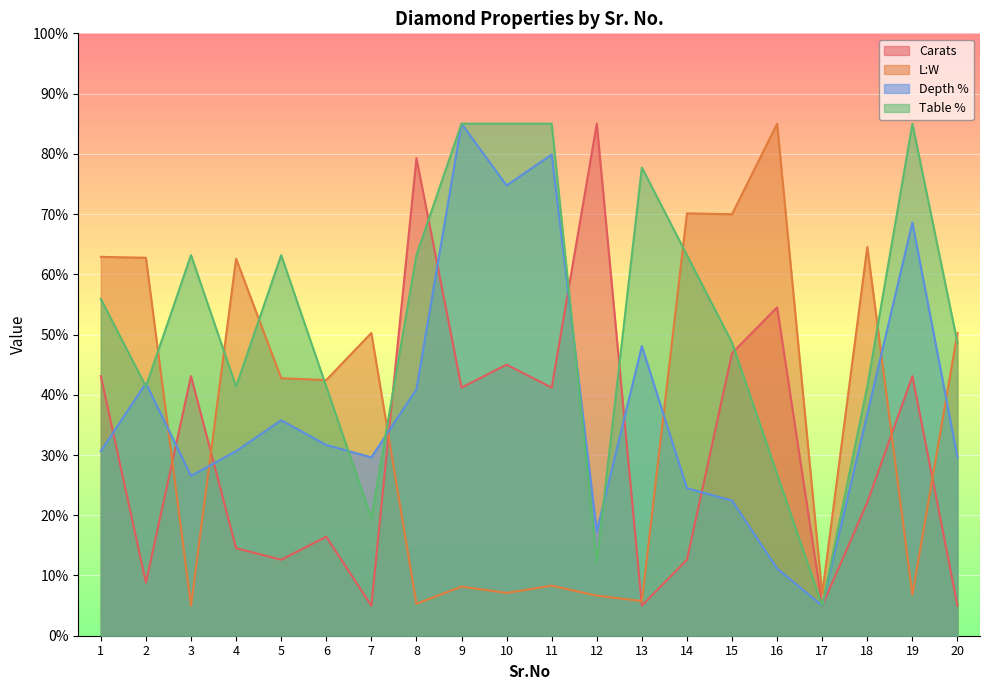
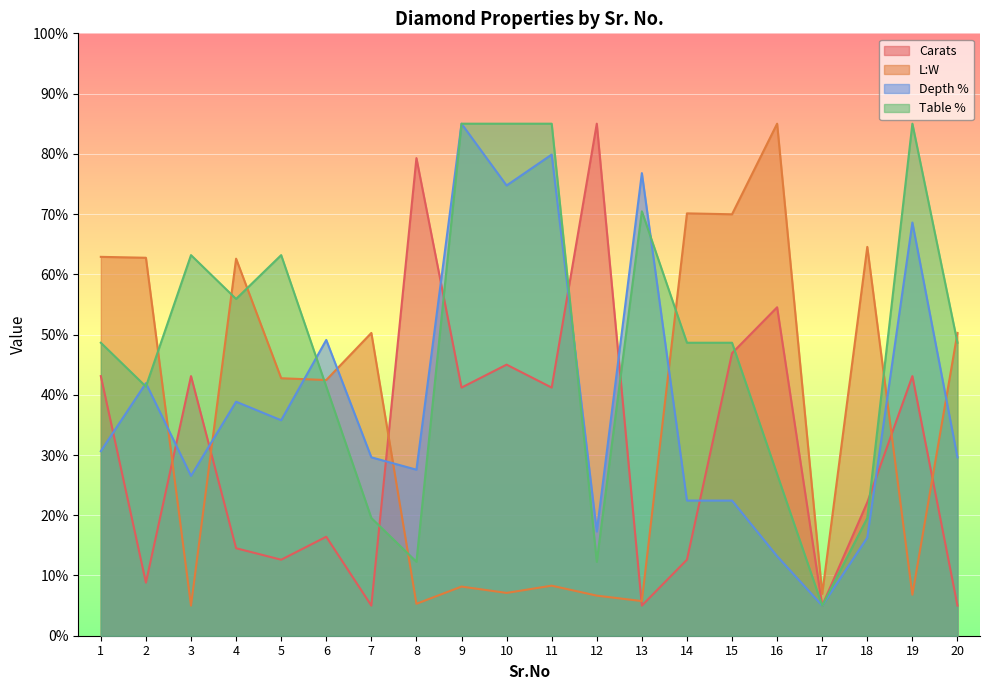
  {
    "Depth %": {
      "1": "31%",
      "2": "42%",
      "3": "27%",
-     "4": "31%",
+     "4": "39%",
      "5": "36%",
-     "6": "32%",
+     "6": "49%",
      "7": "30%",
-     "8": "41%",
+     "8": "28%",
      "10": "75%",
      "11": "80%",
      "12": "17%",
-     "13": "48%",
-     "14": "24%",
+     "13": "77%",
+     "14": "22%",
      "15": "22%",
-     "16": "11%",
-     "18": "37%",
+     "16": "13%",
+     "18": "16%",
      "19": "69%",
      "20": "30%"
    },
    "Table %": {
-     "1": "56%",
+     "1": "49%",
      "2": "41%",
      "3": "63%",
-     "4": "41%",
+     "4": "56%",
      "5": "63%",
      "6": "41%",
      "7": "20%",
-     "8": "63%",
+     "8": "12%",
      "10": "85%",
      "11": "85%",
      "12": "12%",
-     "13": "78%",
-     "14": "63%",
+     "13": "70%",
+     "14": "49%",
      "15": "49%",
      "16": "27%",
-     "18": "41%",
+     "18": "20%",
      "19": "85%",
      "20": "49%"
    }
  }
